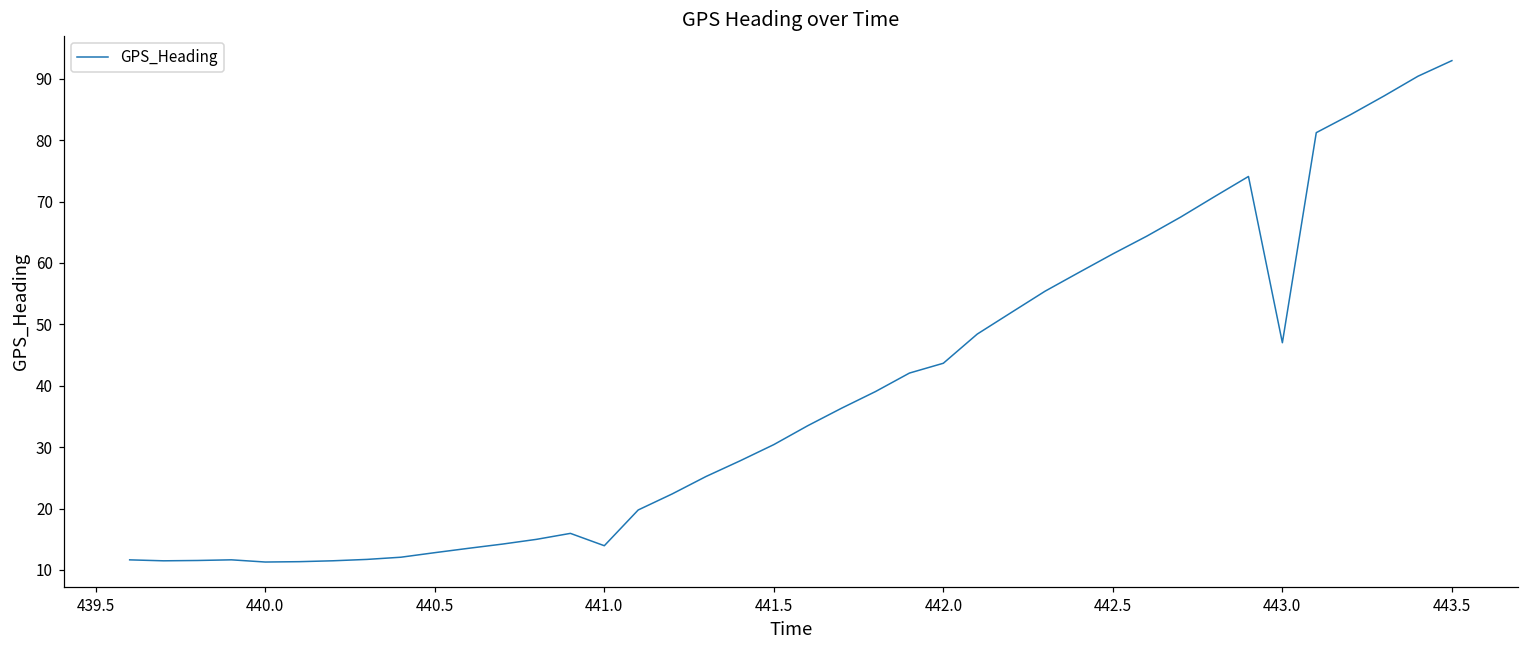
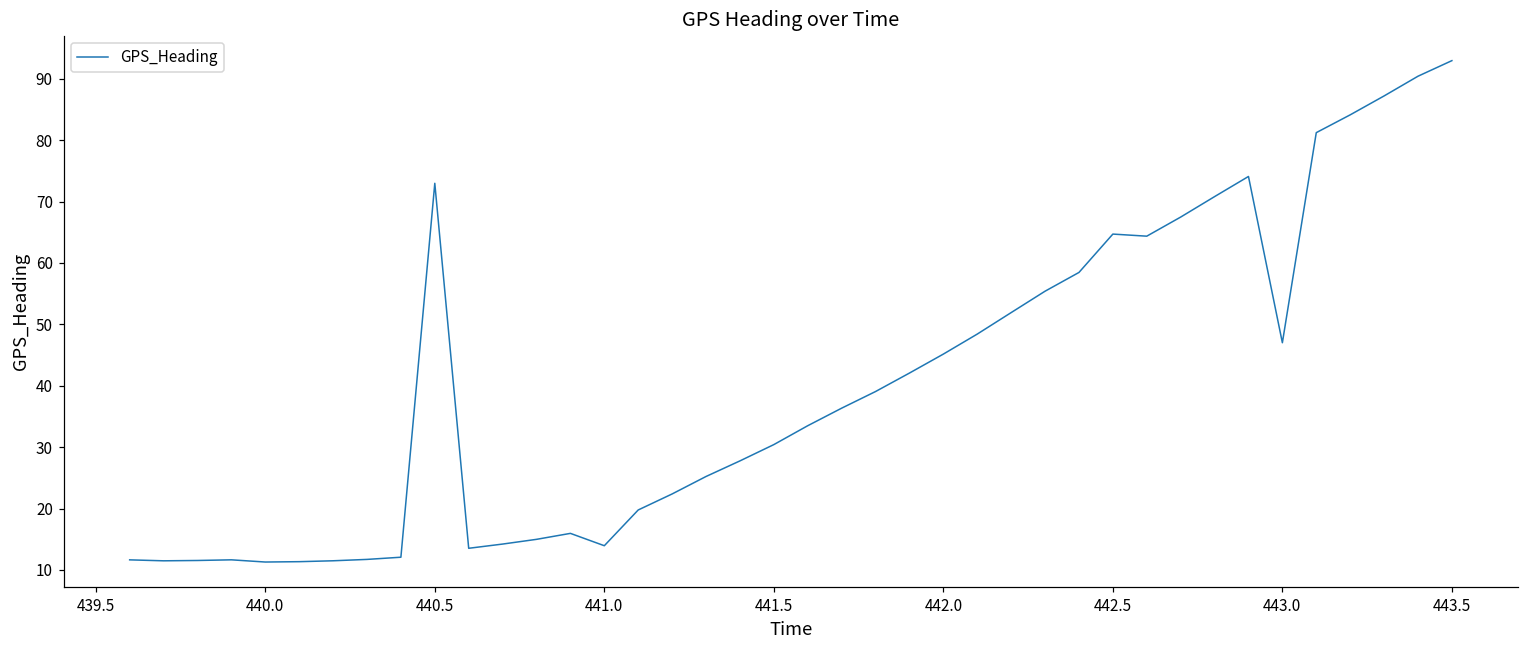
  {
    "440.0": 11,
-   "440.5": 13,
+   "440.5": 73,
    "441.0": 14,
    "441.5": 30,
-   "442.0": 44,
-   "442.5": 61,
+   "442.0": 45,
+   "442.5": 65,
    "443.0": 47,
    "443.5": 93
  }
